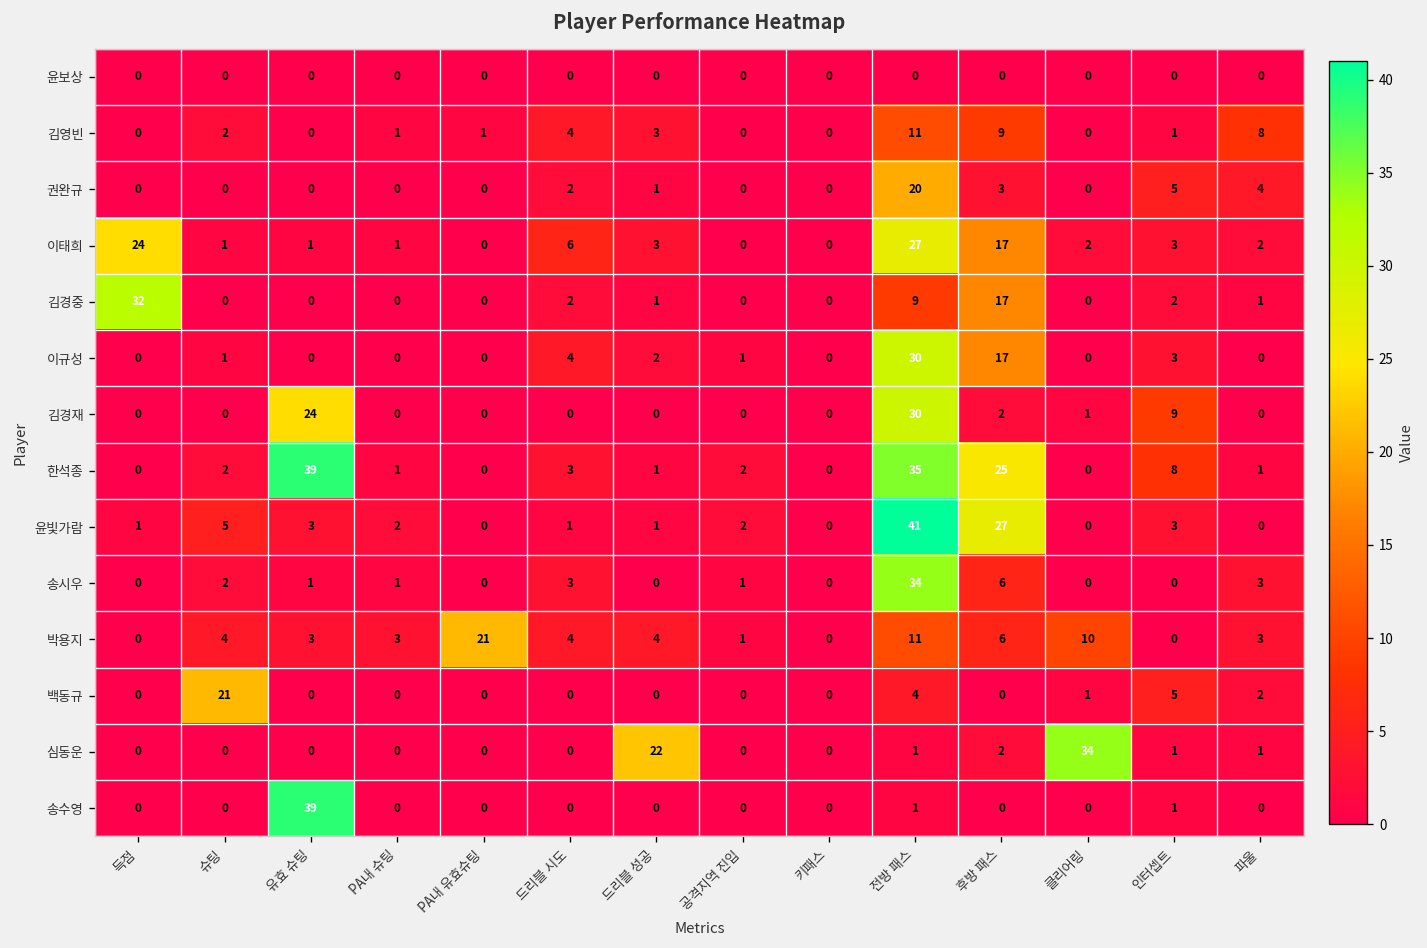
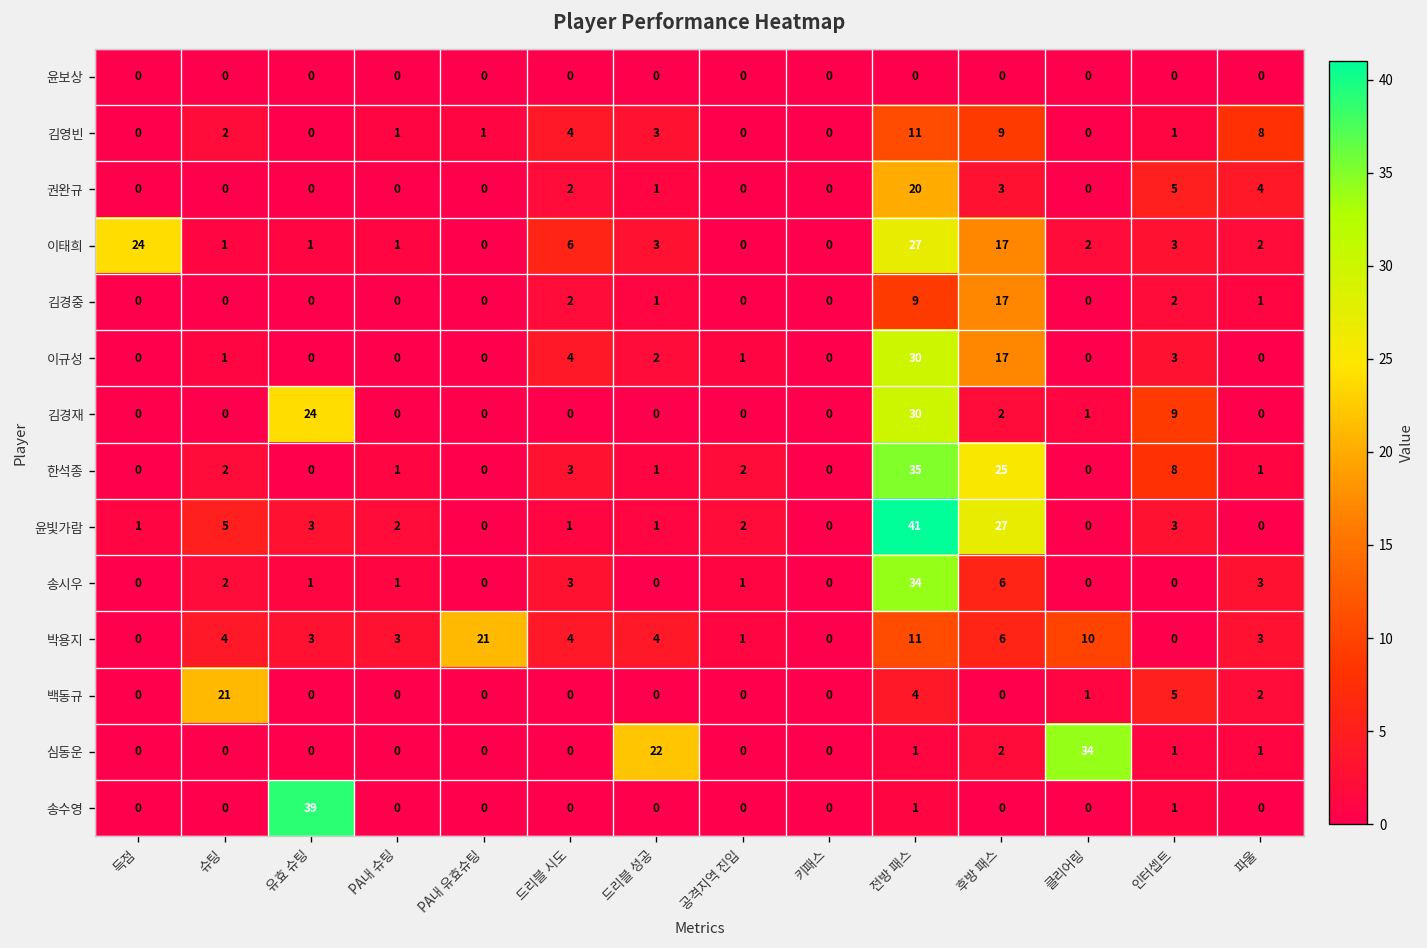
  {
    "윤보상": {
      "득점": 0,
      "슈팅": 0,
      "유효 슈팅": 0,
      "PA내 슈팅": 0,
      "PA내 유효슈팅": 0,
      "드리블 시도": 0,
      "드리블 성공": 0,
      "공격지역 진입": 0,
      "키패스": 0,
      "전방 패스": 0,
      "후방 패스": 0,
      "클리어링": 0,
      "인터셉트": 0,
      "파울": 0
    },
    "김영빈": {
      "득점": 0,
      "슈팅": 2,
      "유효 슈팅": 0,
      "PA내 슈팅": 1,
      "PA내 유효슈팅": 1,
      "드리블 시도": 4,
      "드리블 성공": 3,
      "공격지역 진입": 0,
      "키패스": 0,
      "전방 패스": 11,
      "후방 패스": 9,
      "클리어링": 0,
      "인터셉트": 1,
      "파울": 8
    },
    "권완규": {
      "득점": 0,
      "슈팅": 0,
      "유효 슈팅": 0,
      "PA내 슈팅": 0,
      "PA내 유효슈팅": 0,
      "드리블 시도": 2,
      "드리블 성공": 1,
      "공격지역 진입": 0,
      "키패스": 0,
      "전방 패스": 20,
      "후방 패스": 3,
      "클리어링": 0,
      "인터셉트": 5,
      "파울": 4
    },
    "이태희": {
      "득점": 24,
      "슈팅": 1,
      "유효 슈팅": 1,
      "PA내 슈팅": 1,
      "PA내 유효슈팅": 0,
      "드리블 시도": 6,
      "드리블 성공": 3,
      "공격지역 진입": 0,
      "키패스": 0,
      "전방 패스": 27,
      "후방 패스": 17,
      "클리어링": 2,
      "인터셉트": 3,
      "파울": 2
    },
    "김경중": {
-     "득점": 32,
+     "득점": 0,
      "슈팅": 0,
      "유효 슈팅": 0,
      "PA내 슈팅": 0,
      "PA내 유효슈팅": 0,
      "드리블 시도": 2,
      "드리블 성공": 1,
      "공격지역 진입": 0,
      "키패스": 0,
      "전방 패스": 9,
      "후방 패스": 17,
      "클리어링": 0,
      "인터셉트": 2,
      "파울": 1
    },
    "이규성": {
      "득점": 0,
      "슈팅": 1,
      "유효 슈팅": 0,
      "PA내 슈팅": 0,
      "PA내 유효슈팅": 0,
      "드리블 시도": 4,
      "드리블 성공": 2,
      "공격지역 진입": 1,
      "키패스": 0,
      "전방 패스": 30,
      "후방 패스": 17,
      "클리어링": 0,
      "인터셉트": 3,
      "파울": 0
    },
    "김경재": {
      "득점": 0,
      "슈팅": 0,
      "유효 슈팅": 24,
      "PA내 슈팅": 0,
      "PA내 유효슈팅": 0,
      "드리블 시도": 0,
      "드리블 성공": 0,
      "공격지역 진입": 0,
      "키패스": 0,
      "전방 패스": 30,
      "후방 패스": 2,
      "클리어링": 1,
      "인터셉트": 9,
      "파울": 0
    },
    "한석종": {
      "득점": 0,
      "슈팅": 2,
-     "유효 슈팅": 39,
+     "유효 슈팅": 0,
      "PA내 슈팅": 1,
      "PA내 유효슈팅": 0,
      "드리블 시도": 3,
      "드리블 성공": 1,
      "공격지역 진입": 2,
      "키패스": 0,
      "전방 패스": 35,
      "후방 패스": 25,
      "클리어링": 0,
      "인터셉트": 8,
      "파울": 1
    },
    "윤빛가람": {
      "득점": 1,
      "슈팅": 5,
      "유효 슈팅": 3,
      "PA내 슈팅": 2,
      "PA내 유효슈팅": 0,
      "드리블 시도": 1,
      "드리블 성공": 1,
      "공격지역 진입": 2,
      "키패스": 0,
      "전방 패스": 41,
      "후방 패스": 27,
      "클리어링": 0,
      "인터셉트": 3,
      "파울": 0
    },
    "송시우": {
      "득점": 0,
      "슈팅": 2,
      "유효 슈팅": 1,
      "PA내 슈팅": 1,
      "PA내 유효슈팅": 0,
      "드리블 시도": 3,
      "드리블 성공": 0,
      "공격지역 진입": 1,
      "키패스": 0,
      "전방 패스": 34,
      "후방 패스": 6,
      "클리어링": 0,
      "인터셉트": 0,
      "파울": 3
    },
    "박용지": {
      "득점": 0,
      "슈팅": 4,
      "유효 슈팅": 3,
      "PA내 슈팅": 3,
      "PA내 유효슈팅": 21,
      "드리블 시도": 4,
      "드리블 성공": 4,
      "공격지역 진입": 1,
      "키패스": 0,
      "전방 패스": 11,
      "후방 패스": 6,
      "클리어링": 10,
      "인터셉트": 0,
      "파울": 3
    },
    "백동규": {
      "득점": 0,
      "슈팅": 21,
      "유효 슈팅": 0,
      "PA내 슈팅": 0,
      "PA내 유효슈팅": 0,
      "드리블 시도": 0,
      "드리블 성공": 0,
      "공격지역 진입": 0,
      "키패스": 0,
      "전방 패스": 4,
      "후방 패스": 0,
      "클리어링": 1,
      "인터셉트": 5,
      "파울": 2
    },
    "심동운": {
      "득점": 0,
      "슈팅": 0,
      "유효 슈팅": 0,
      "PA내 슈팅": 0,
      "PA내 유효슈팅": 0,
      "드리블 시도": 0,
      "드리블 성공": 22,
      "공격지역 진입": 0,
      "키패스": 0,
      "전방 패스": 1,
      "후방 패스": 2,
      "클리어링": 34,
      "인터셉트": 1,
      "파울": 1
    },
    "송수영": {
      "득점": 0,
      "슈팅": 0,
      "유효 슈팅": 39,
      "PA내 슈팅": 0,
      "PA내 유효슈팅": 0,
      "드리블 시도": 0,
      "드리블 성공": 0,
      "공격지역 진입": 0,
      "키패스": 0,
      "전방 패스": 1,
      "후방 패스": 0,
      "클리어링": 0,
      "인터셉트": 1,
      "파울": 0
    }
  }
